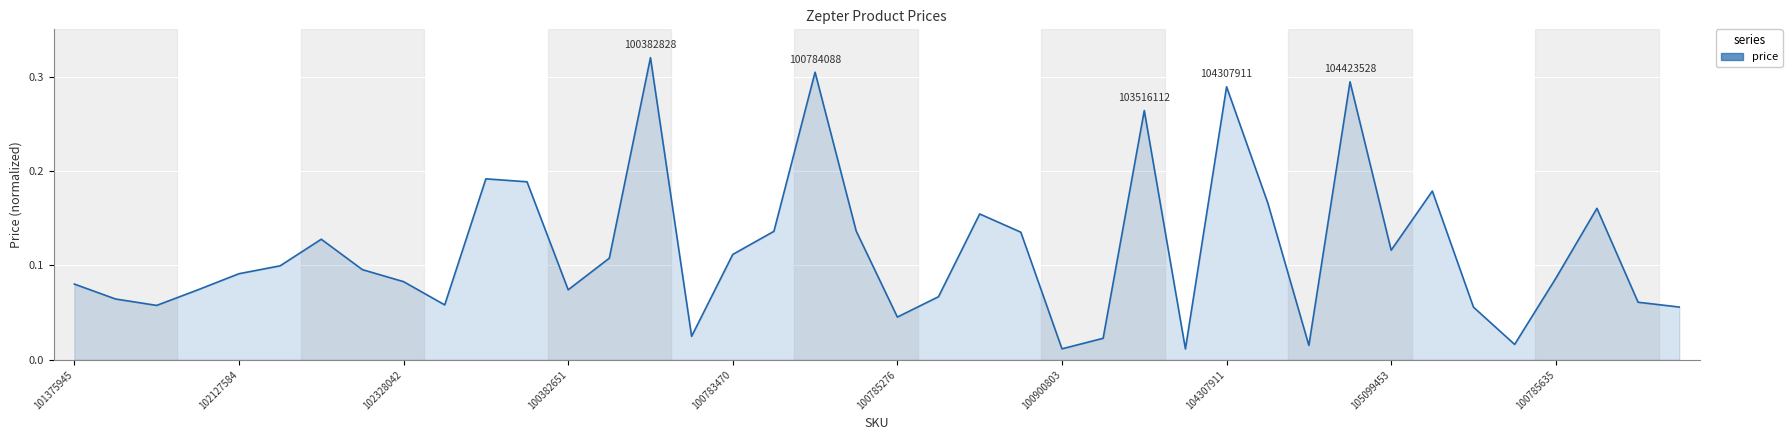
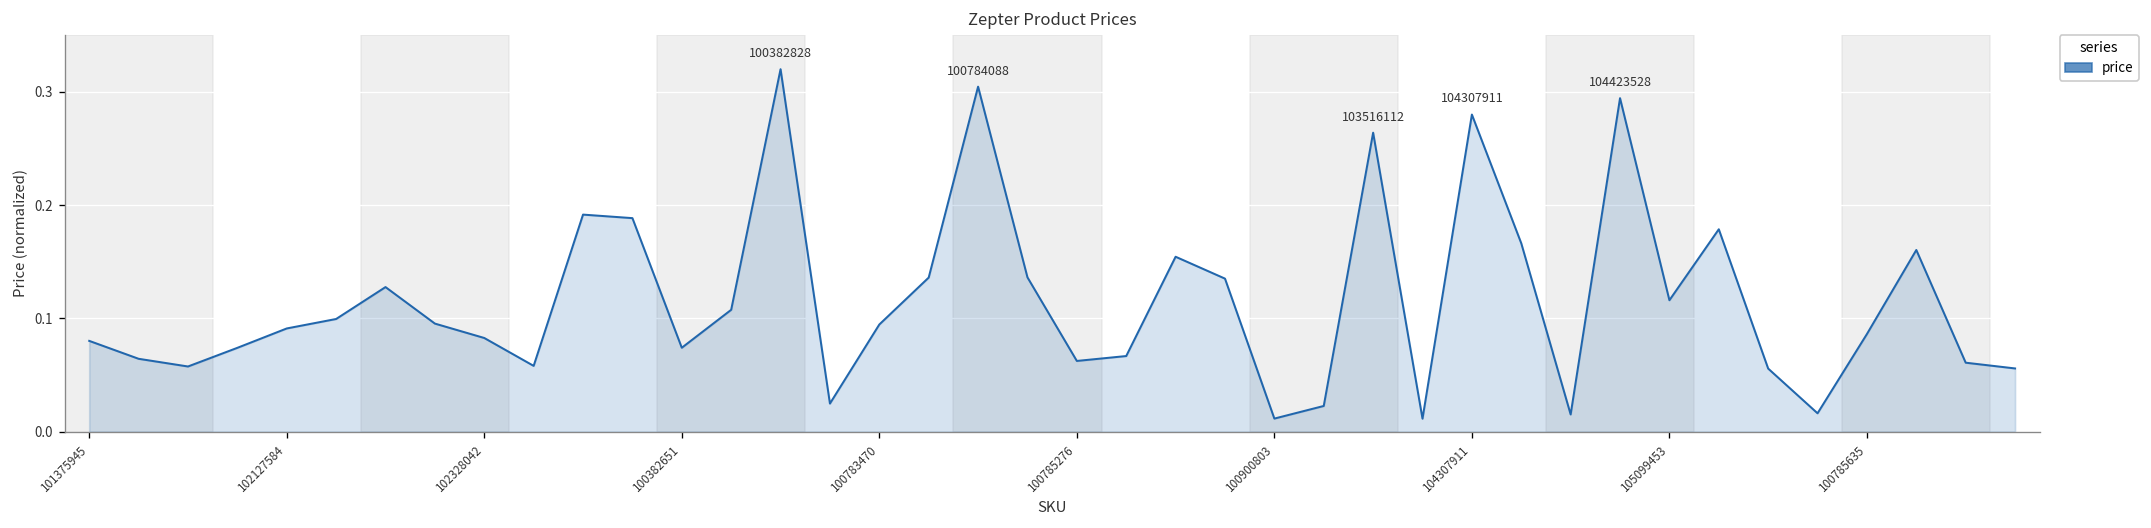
  {
    "101375945": 0.08,
    "102127584": 0.09,
    "102328042": 0.08,
    "100382651": 0.07,
-   "100783470": 0.11,
-   "100785276": 0.05,
+   "100783470": 0.09,
+   "100785276": 0.06,
    "100900803": 0.01,
-   "104307911": 0.29,
+   "104307911": 0.28,
    "105099453": 0.12,
    "100785635": 0.09
  }
